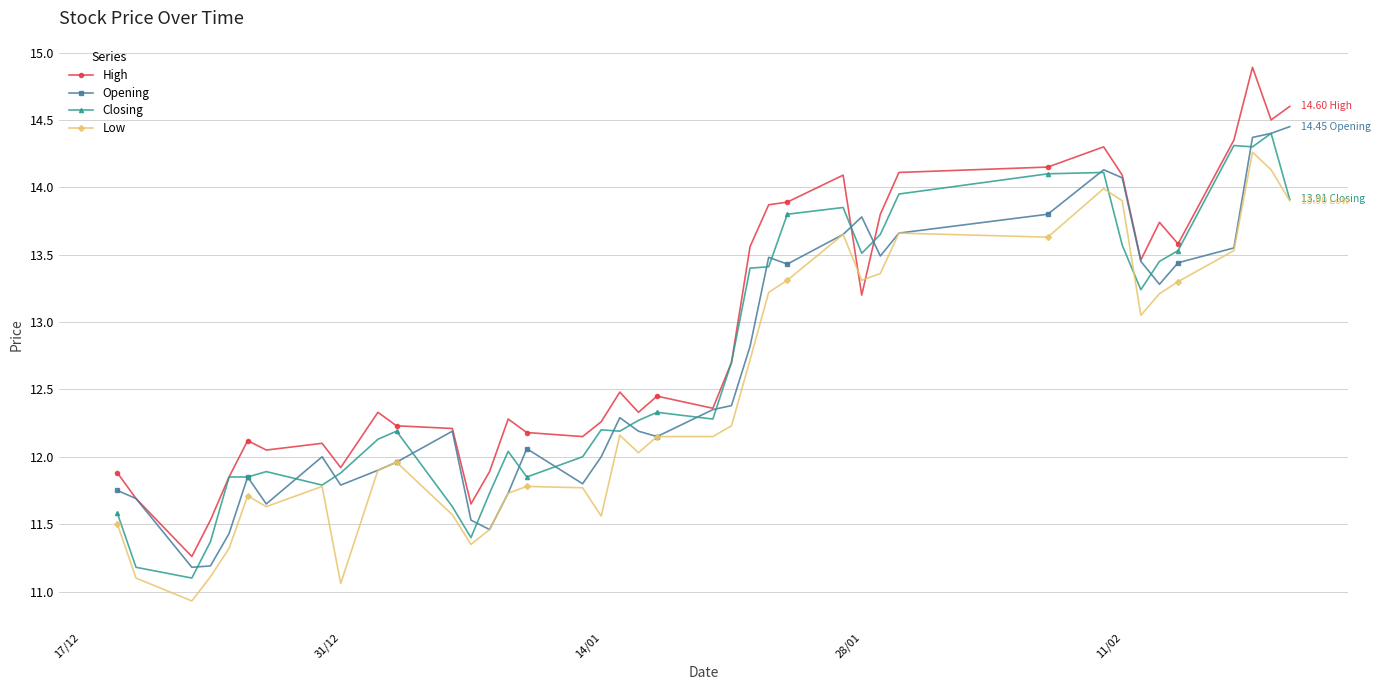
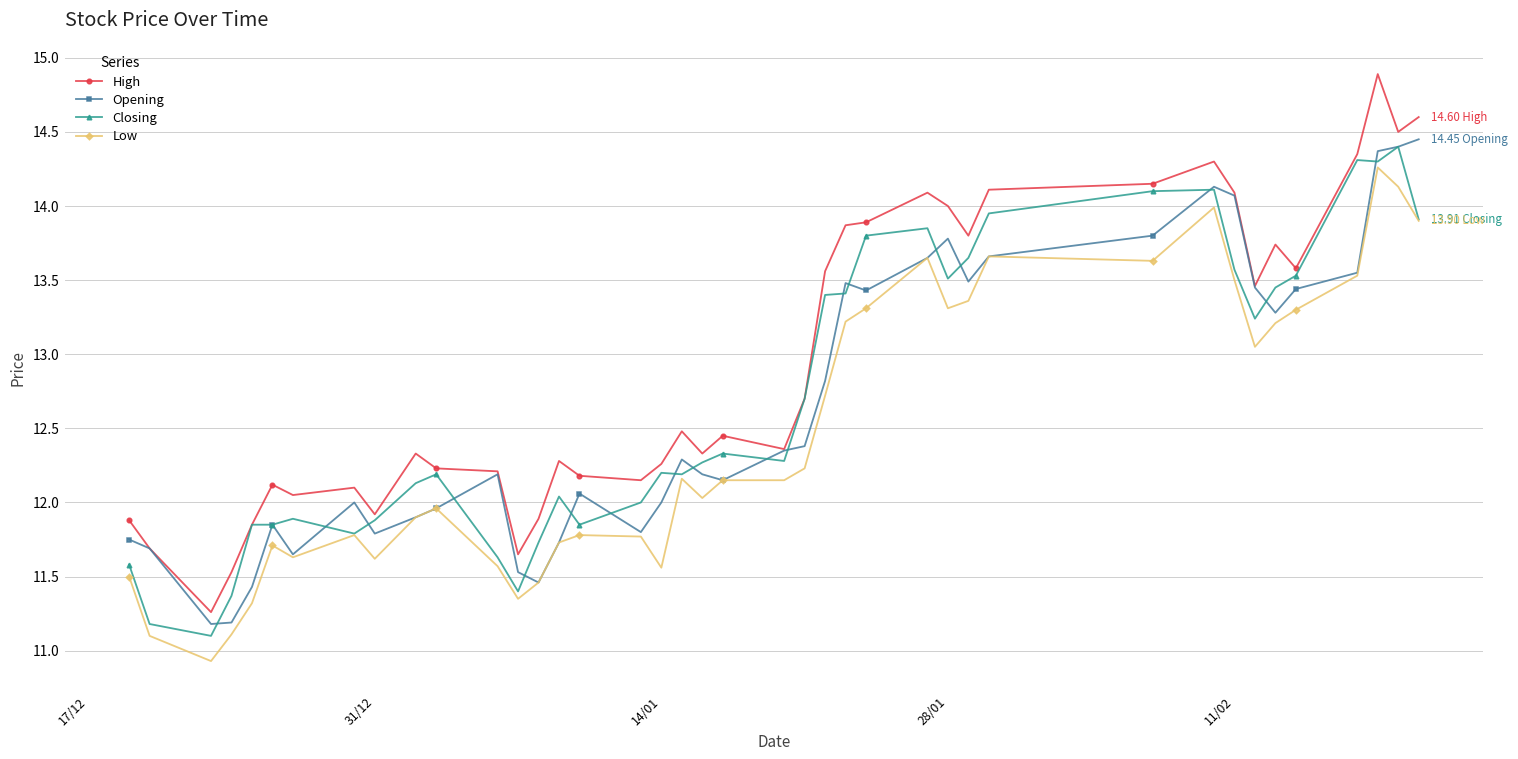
  {
    "High": {
      "31/12": 11.92,
      "14/01": 12.26,
-     "28/01": 13.2,
+     "28/01": 14.0,
      "11/02": 14.1
    },
    "Low": {
-     "31/12": 11.06,
+     "31/12": 11.62,
      "14/01": 11.56,
      "28/01": 13.31,
-     "11/02": 13.9
+     "11/02": 13.5
    }
  }
